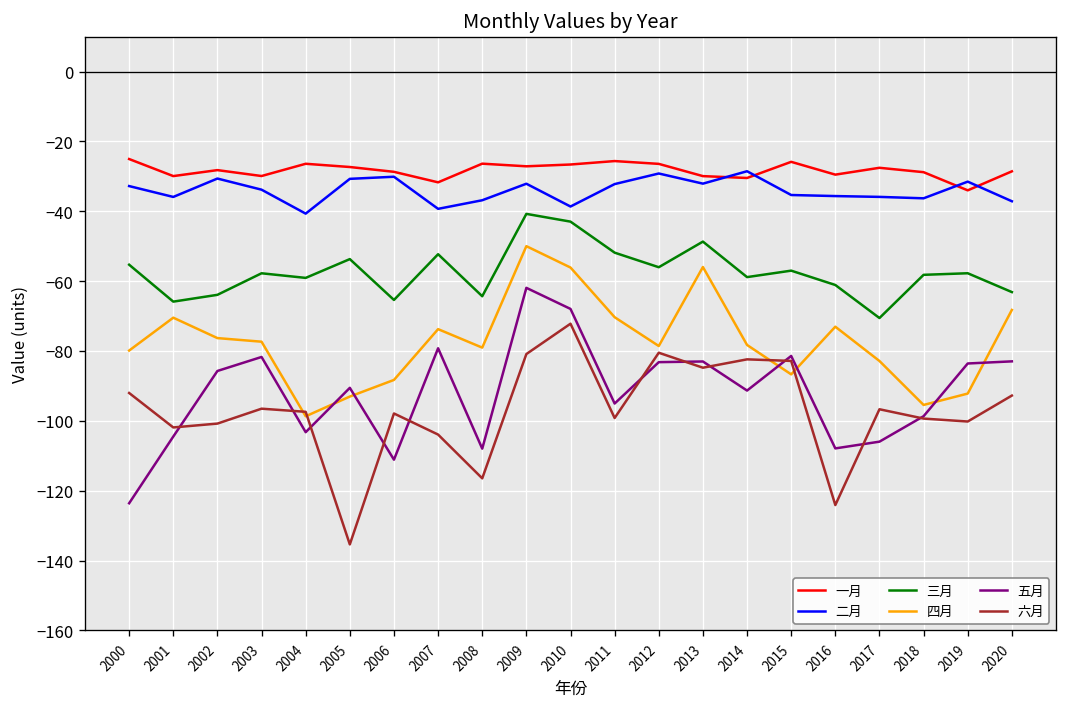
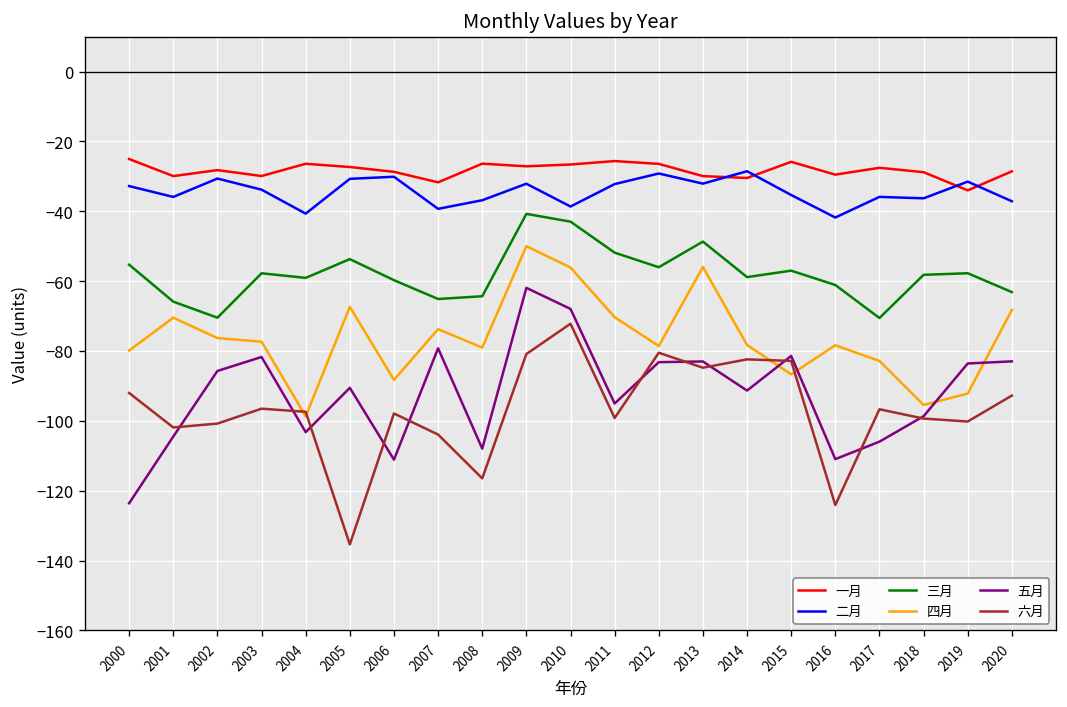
  {
    "一月": {
      "2000": -25,
      "2001": -30,
      "2002": -28,
      "2003": -30,
      "2004": -26,
      "2005": -27,
      "2006": -29,
      "2007": -32,
      "2008": -26,
      "2009": -27,
      "2010": -27,
      "2011": -26,
      "2012": -26,
      "2013": -30,
      "2014": -30,
      "2015": -26,
      "2016": -30,
      "2017": -28,
      "2018": -29,
      "2019": -34,
      "2020": -29
    },
    "二月": {
      "2000": -33,
      "2001": -36,
      "2002": -31,
      "2003": -34,
      "2004": -41,
      "2005": -31,
      "2006": -30,
      "2007": -39,
      "2008": -37,
      "2009": -32,
      "2010": -39,
      "2011": -32,
      "2012": -29,
      "2013": -32,
      "2014": -29,
      "2015": -35,
-     "2016": -36,
+     "2016": -42,
      "2017": -36,
      "2018": -36,
      "2019": -32,
      "2020": -37
    },
    "三月": {
      "2000": -55,
      "2001": -66,
-     "2002": -64,
+     "2002": -70,
      "2003": -58,
      "2004": -59,
      "2005": -54,
-     "2006": -65,
-     "2007": -52,
+     "2006": -60,
+     "2007": -65,
      "2008": -64,
      "2009": -41,
      "2010": -43,
      "2011": -52,
      "2012": -56,
      "2013": -49,
      "2014": -59,
      "2015": -57,
      "2016": -61,
      "2017": -71,
      "2018": -58,
      "2019": -58,
      "2020": -63
    },
    "四月": {
      "2000": -80,
      "2001": -70,
      "2002": -76,
      "2003": -77,
      "2004": -99,
-     "2005": -93,
+     "2005": -67,
      "2006": -88,
      "2007": -74,
      "2008": -79,
      "2009": -50,
      "2010": -56,
      "2011": -70,
      "2012": -79,
      "2013": -56,
      "2014": -78,
      "2015": -87,
-     "2016": -73,
+     "2016": -78,
      "2017": -83,
      "2018": -95,
      "2019": -92,
      "2020": -68
    },
    "五月": {
      "2000": -124,
      "2001": -105,
      "2002": -86,
      "2003": -82,
      "2004": -103,
      "2005": -91,
      "2006": -111,
      "2007": -79,
      "2008": -108,
      "2009": -62,
      "2010": -68,
      "2011": -95,
      "2012": -83,
      "2013": -83,
      "2014": -91,
      "2015": -81,
-     "2016": -108,
+     "2016": -111,
      "2017": -106,
      "2019": -84,
      "2020": -83
    },
    "六月": {
      "2000": -92,
      "2001": -102,
      "2002": -101,
      "2003": -97,
      "2004": -97,
      "2005": -135,
      "2006": -98,
      "2007": -104,
      "2008": -116,
      "2009": -81,
      "2010": -72,
      "2011": -99,
      "2012": -81,
      "2013": -85,
      "2014": -82,
      "2015": -83,
      "2016": -124,
      "2017": -97,
      "2019": -100,
      "2020": -93
    }
  }
